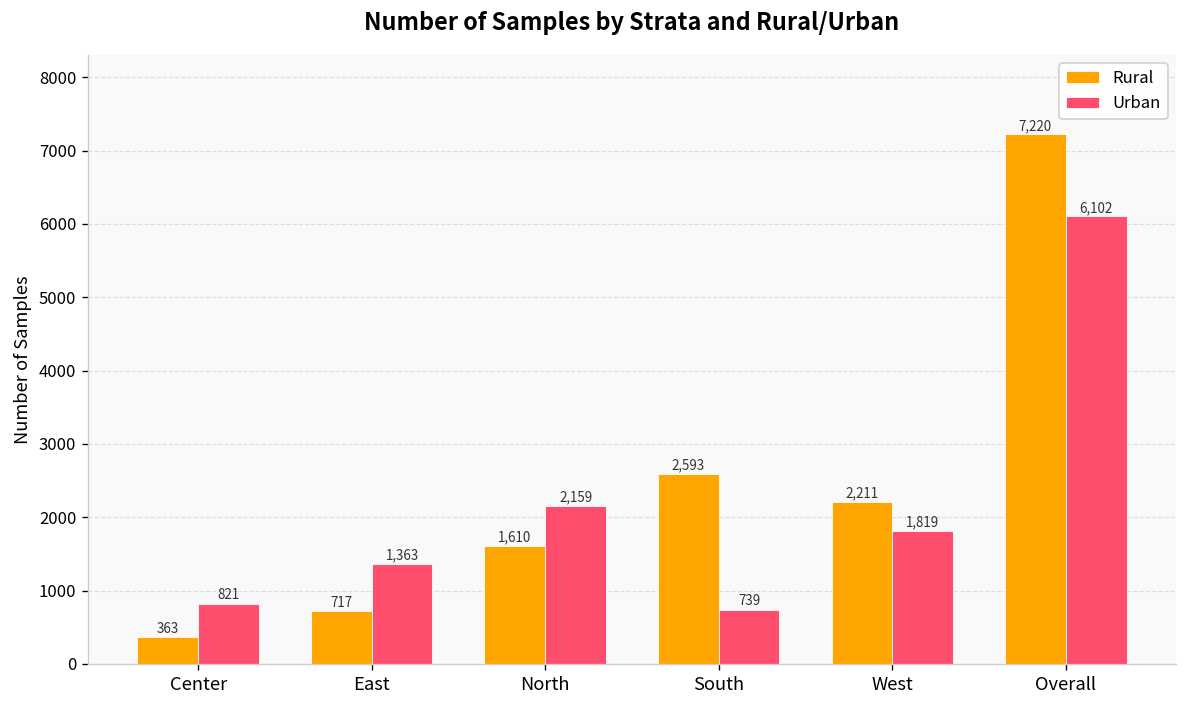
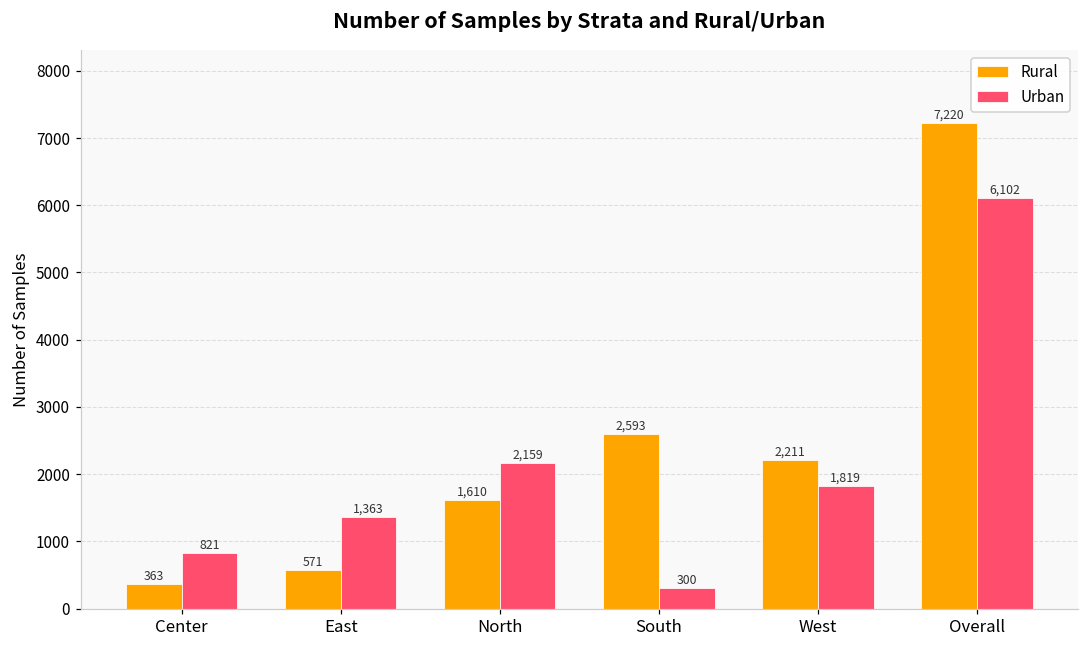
  {
    "Rural": {
      "Center": "363",
-     "East": "717",
+     "East": "571",
      "North": "1,610",
      "South": "2,593",
      "West": "2,211",
      "Overall": "7,220"
    },
    "Urban": {
      "Center": "821",
      "East": "1,363",
      "North": "2,159",
-     "South": "739",
+     "South": "300",
      "West": "1,819",
      "Overall": "6,102"
    }
  }
